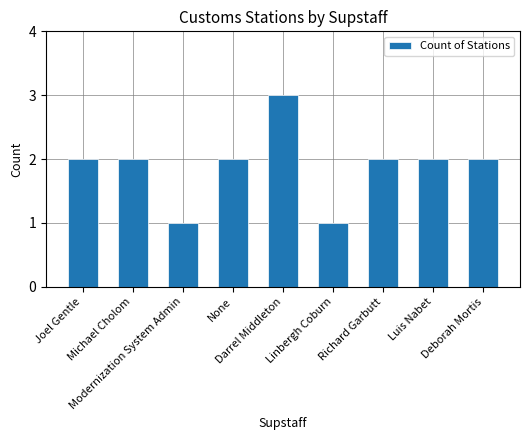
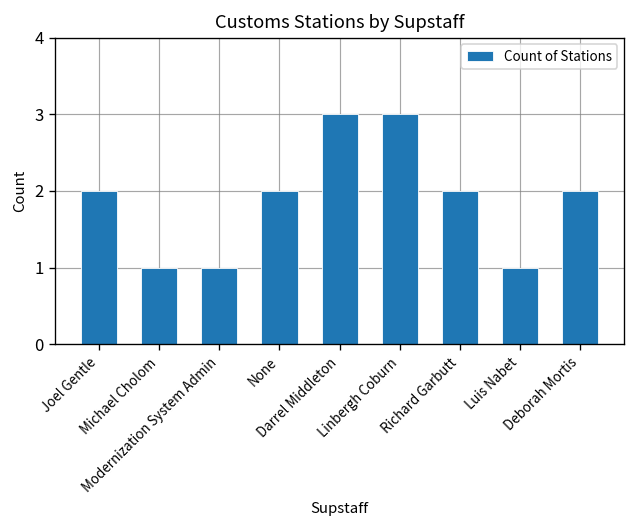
  {
    "Joel Gentle": 2,
-   "Michael Cholom": 2,
+   "Michael Cholom": 1,
    "Modernization System Admin": 1,
    "None": 2,
    "Darrel Middleton": 3,
-   "Linbergh Coburn": 1,
+   "Linbergh Coburn": 3,
    "Richard Garbutt": 2,
-   "Luis Nabet": 2,
+   "Luis Nabet": 1,
    "Deborah Mortis": 2
  }
